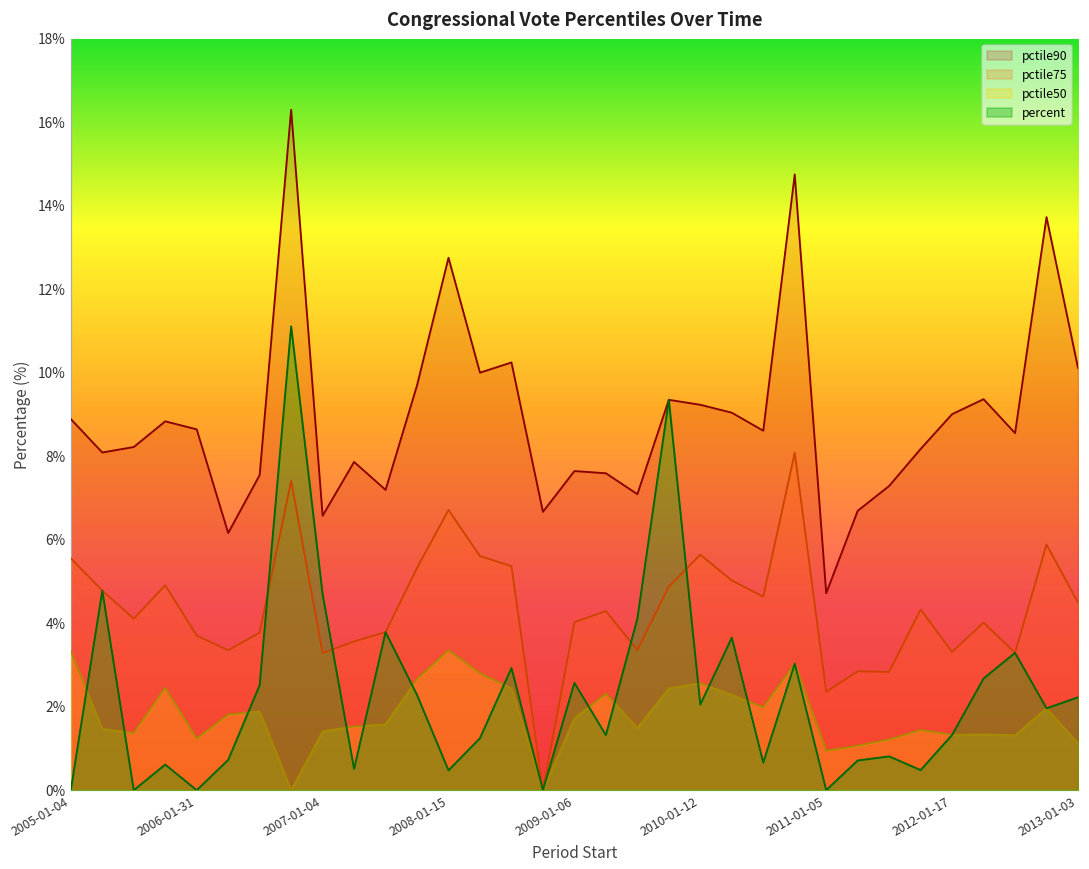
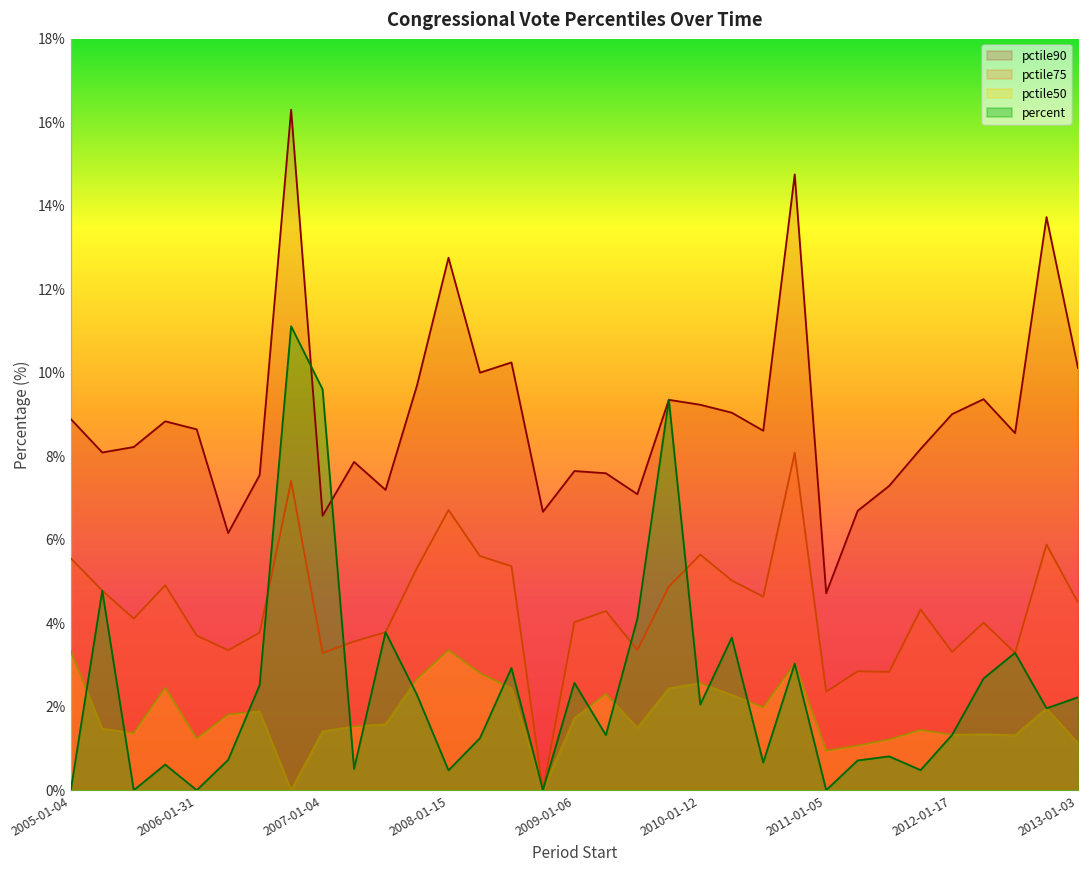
  {
    "percent": {
      "2005-01-04": "0.0%",
      "2006-01-31": "0.0%",
-     "2007-01-04": "4.7%",
+     "2007-01-04": "9.6%",
      "2008-01-15": "0.5%",
      "2009-01-06": "2.6%",
      "2010-01-12": "2.1%",
      "2011-01-05": "0.0%",
      "2013-01-03": "2.2%"
    }
  }
